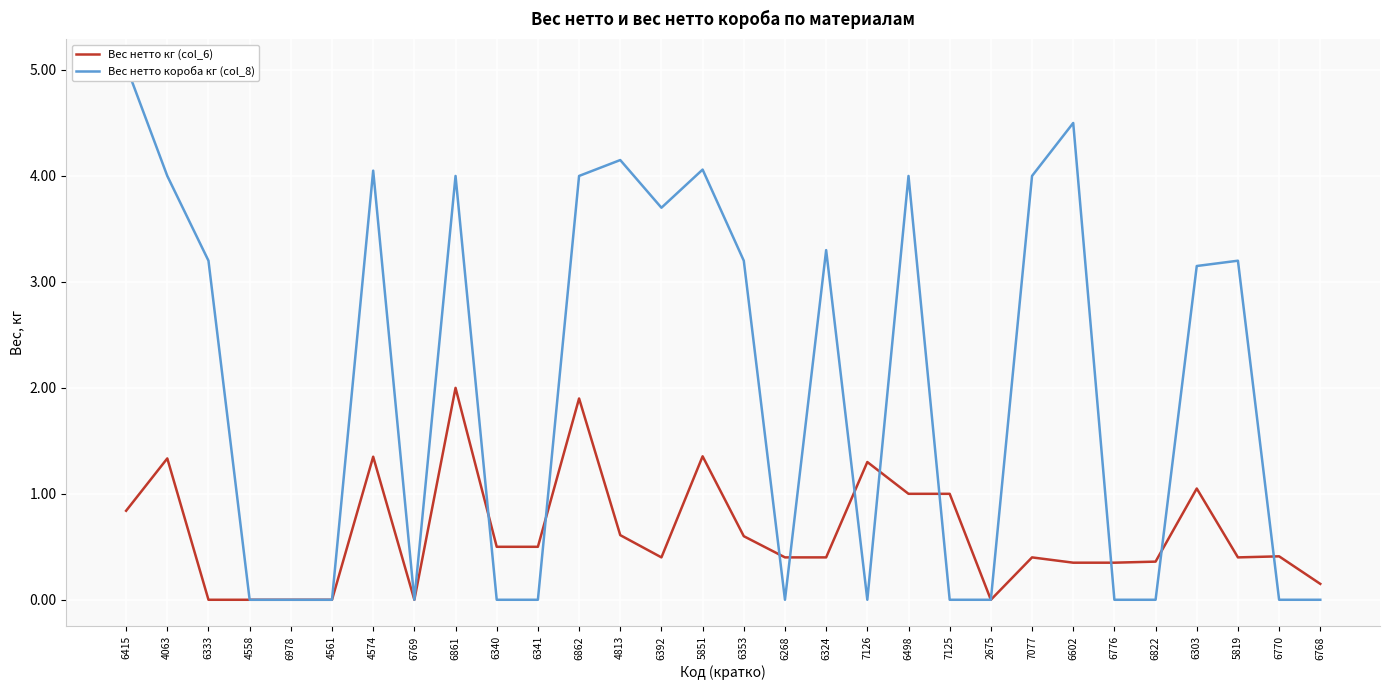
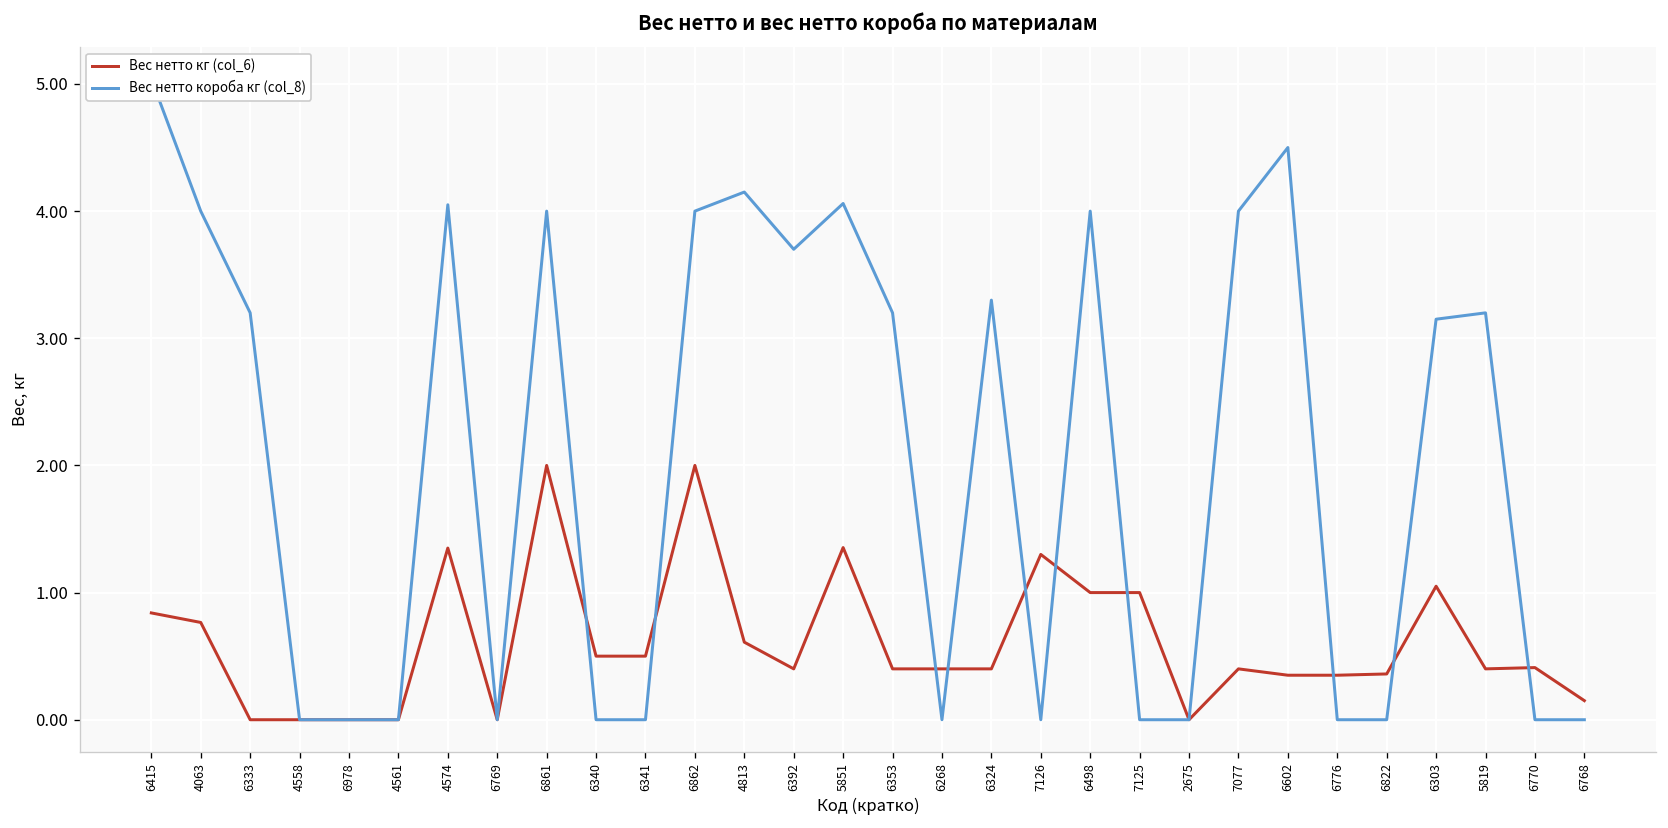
  {
    "Вес нетто кг (col_6)": {
      "6415": 0.84,
-     "4063": 1.33,
+     "4063": 0.77,
      "6333": 0.00,
      "4574": 1.35,
      "6861": 2.00,
      "6340": 0.50,
      "6341": 0.50,
-     "6862": 1.9,
+     "6862": 2.0,
      "4813": 0.61,
      "6392": 0.40,
      "5851": 1.35,
-     "6353": 0.6,
+     "6353": 0.4,
      "6268": 0.40,
      "6324": 0.40,
      "7126": 1.30,
      "6498": 1.00,
      "7125": 1.00,
      "7077": 0.40,
      "6602": 0.35,
      "6776": 0.35,
      "6822": 0.36,
      "6303": 1.05,
      "5819": 0.40,
      "6770": 0.41,
      "6768": 0.15
    },
    "Вес нетто короба кг (col_8)": {
      "4063": 4.00,
      "6333": 3.20,
      "4574": 4.05,
      "6861": 4.00,
      "6340": 0.00,
      "6341": 0.00,
      "6862": 4.00,
      "4813": 4.15,
      "6392": 3.70,
      "5851": 4.06,
      "6353": 3.20,
      "6268": 0.00,
      "6324": 3.30,
      "7126": 0.00,
      "6498": 4.00,
      "7125": 0.00,
      "7077": 4.00,
      "6602": 4.50,
      "6776": 0.00,
      "6822": 0.00,
      "6303": 3.15,
      "5819": 3.20,
      "6770": 0.00,
      "6768": 0.00
    }
  }
